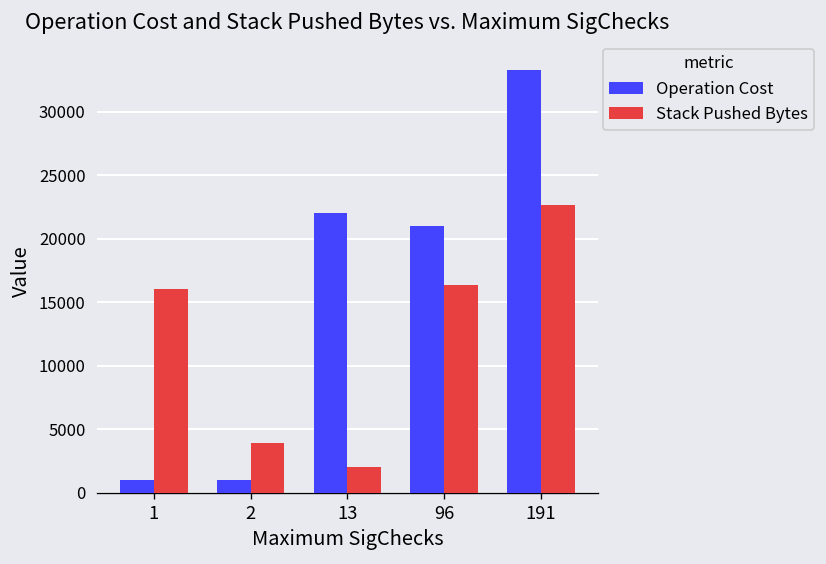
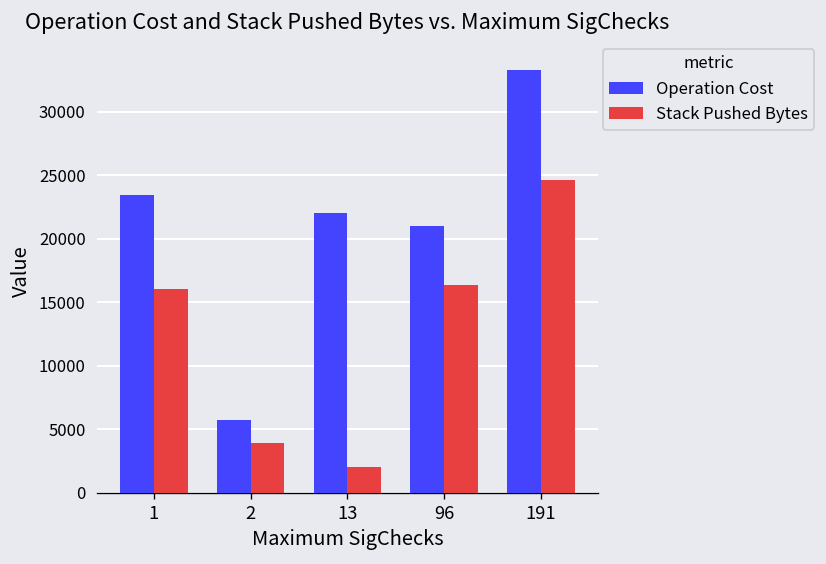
  {
    "Operation Cost": {
-     "1": 1000,
-     "2": 1000,
+     "1": 23400,
+     "2": 5800,
      "13": 22000,
      "96": 21000,
      "191": 33300
    },
    "Stack Pushed Bytes": {
      "1": 16000,
      "2": 4000,
      "13": 2000,
      "96": 16400,
-     "191": 22700
+     "191": 24600
    }
  }
